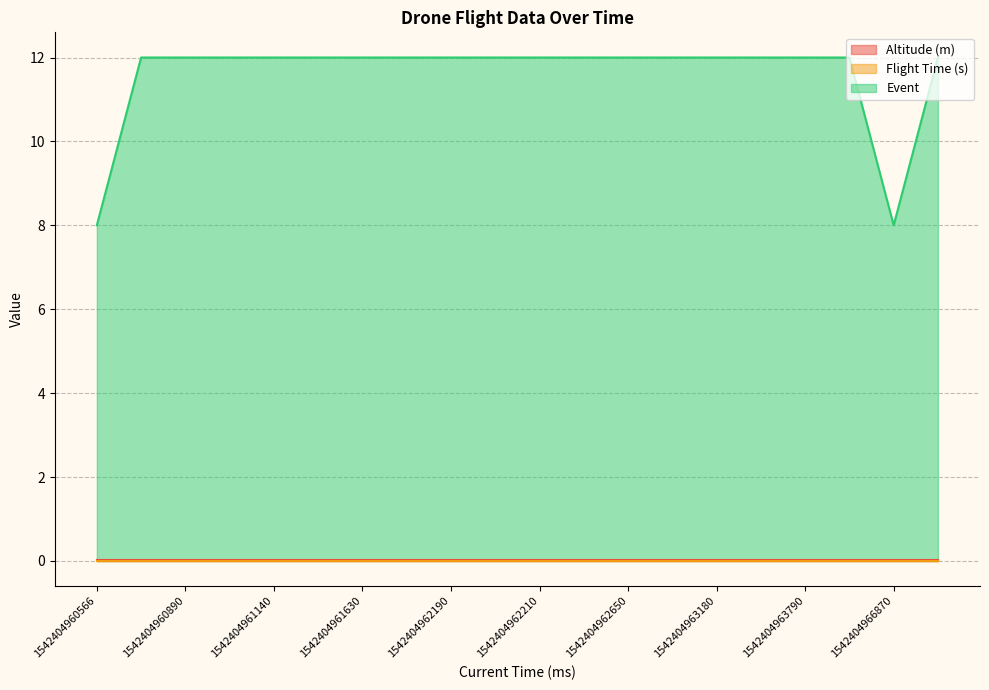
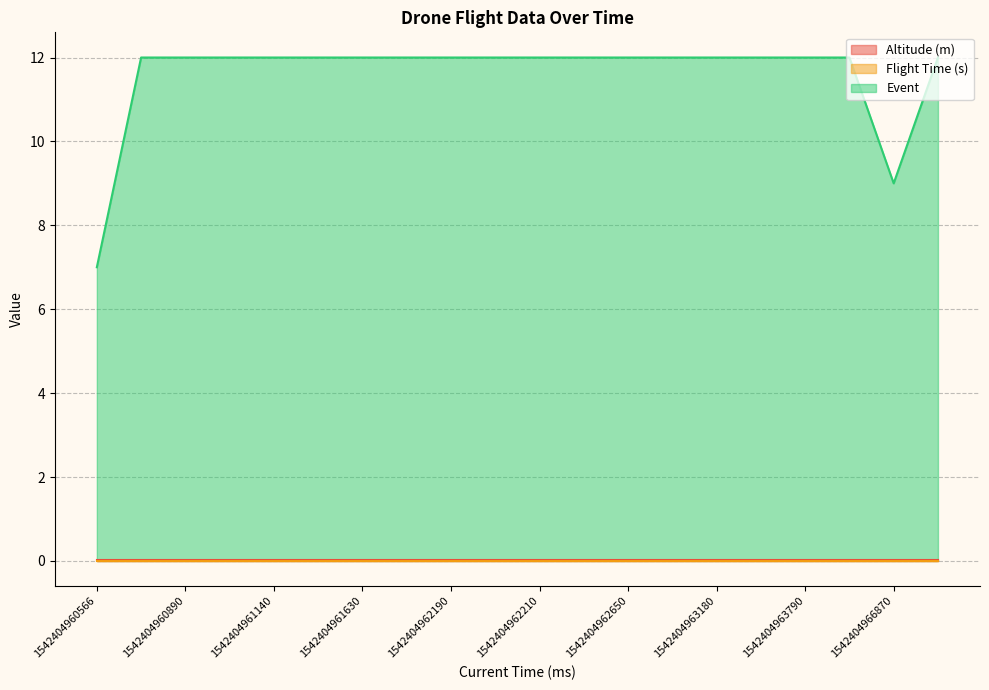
  {
    "Event": {
-     "1542404960566": 8,
+     "1542404960566": 7,
      "1542404960890": 12,
      "1542404961140": 12,
      "1542404961630": 12,
      "1542404962190": 12,
      "1542404962210": 12,
      "1542404962650": 12,
      "1542404963180": 12,
      "1542404963790": 12,
-     "1542404966870": 8
+     "1542404966870": 9
    }
  }
